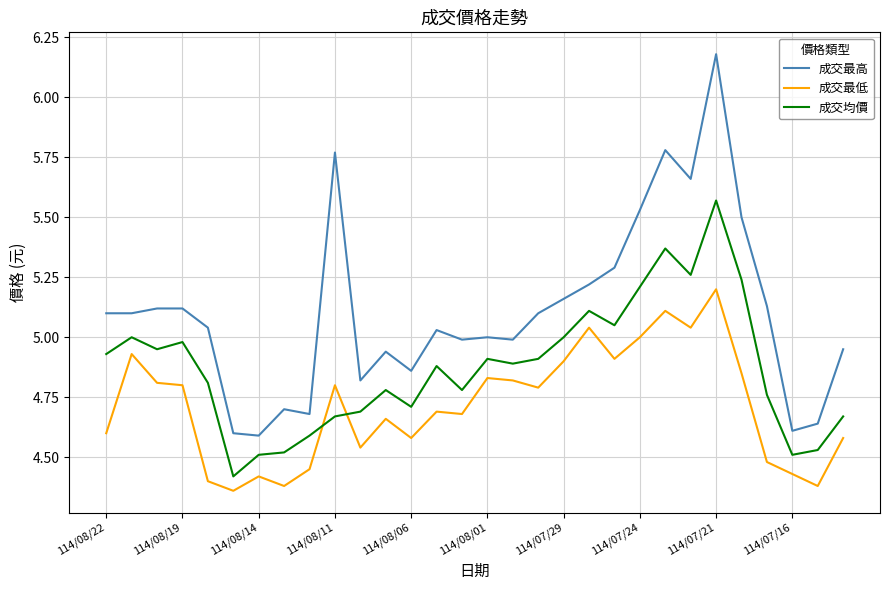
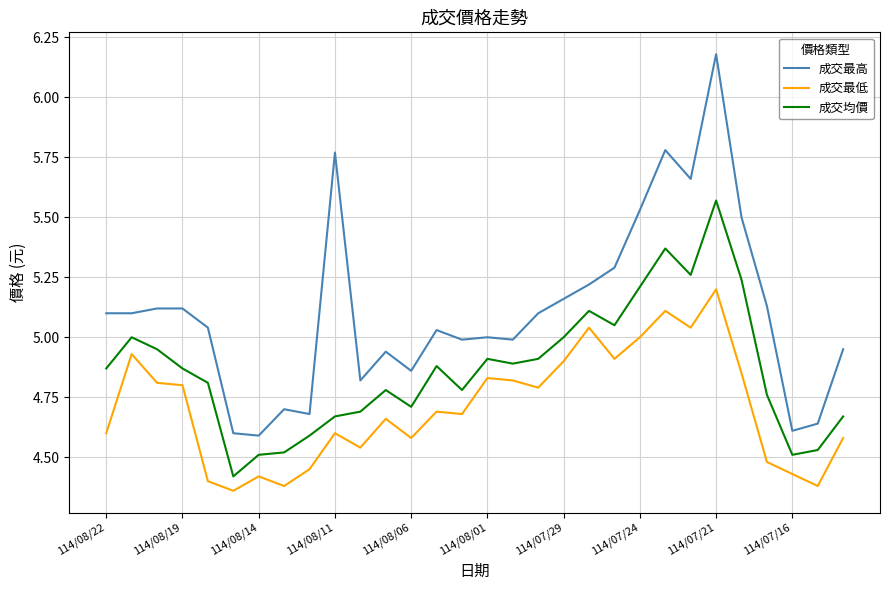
  {
    "成交最高": {
      "114/08/22": 5.10,
      "114/08/19": 5.12,
      "114/08/14": 4.59,
      "114/08/11": 5.77,
      "114/08/06": 4.86,
      "114/08/01": 5.00,
      "114/07/29": 5.16,
      "114/07/24": 5.53,
      "114/07/21": 6.18,
      "114/07/16": 4.61
    },
    "成交最低": {
      "114/08/22": 4.6,
      "114/08/19": 4.8,
      "114/08/14": 4.42,
-     "114/08/11": 4.8,
+     "114/08/11": 4.6,
      "114/08/06": 4.58,
      "114/08/01": 4.83,
      "114/07/29": 4.9,
      "114/07/24": 5.0,
      "114/07/21": 5.2,
      "114/07/16": 4.43
    },
    "成交均價": {
-     "114/08/22": 4.93,
-     "114/08/19": 4.98,
+     "114/08/22": 4.87,
+     "114/08/19": 4.87,
      "114/08/14": 4.51,
      "114/08/11": 4.67,
      "114/08/06": 4.71,
      "114/08/01": 4.91,
      "114/07/29": 5.00,
      "114/07/24": 5.21,
      "114/07/21": 5.57,
      "114/07/16": 4.51
    }
  }
